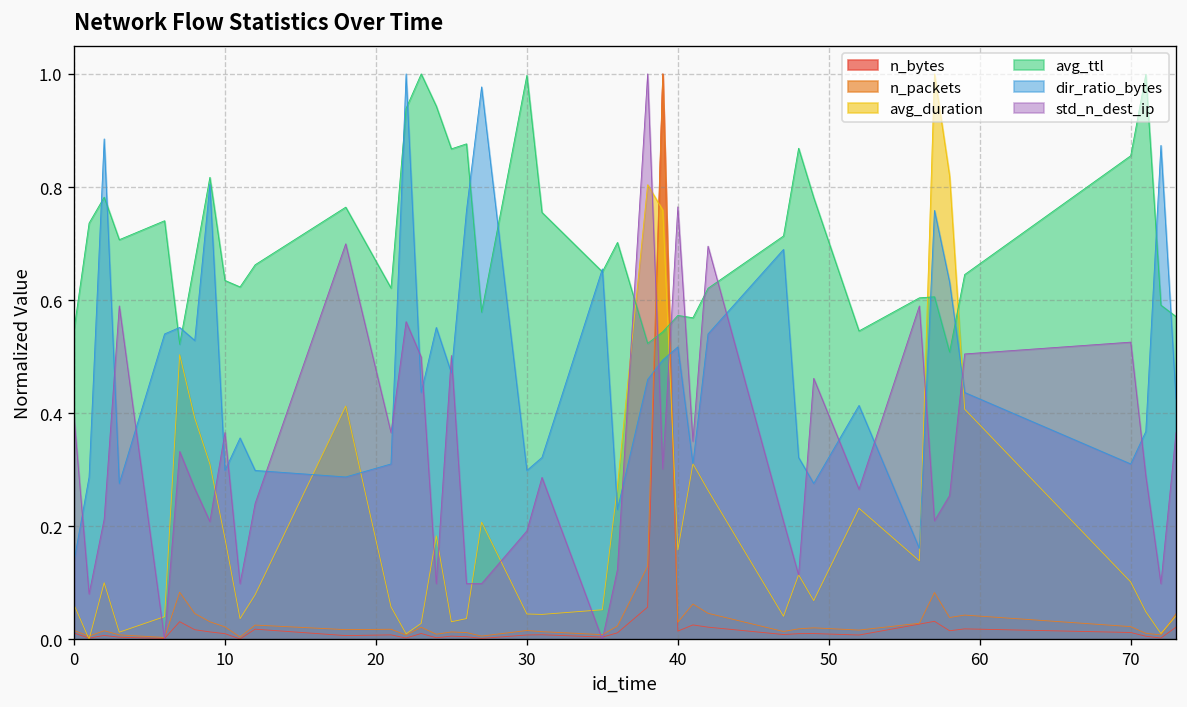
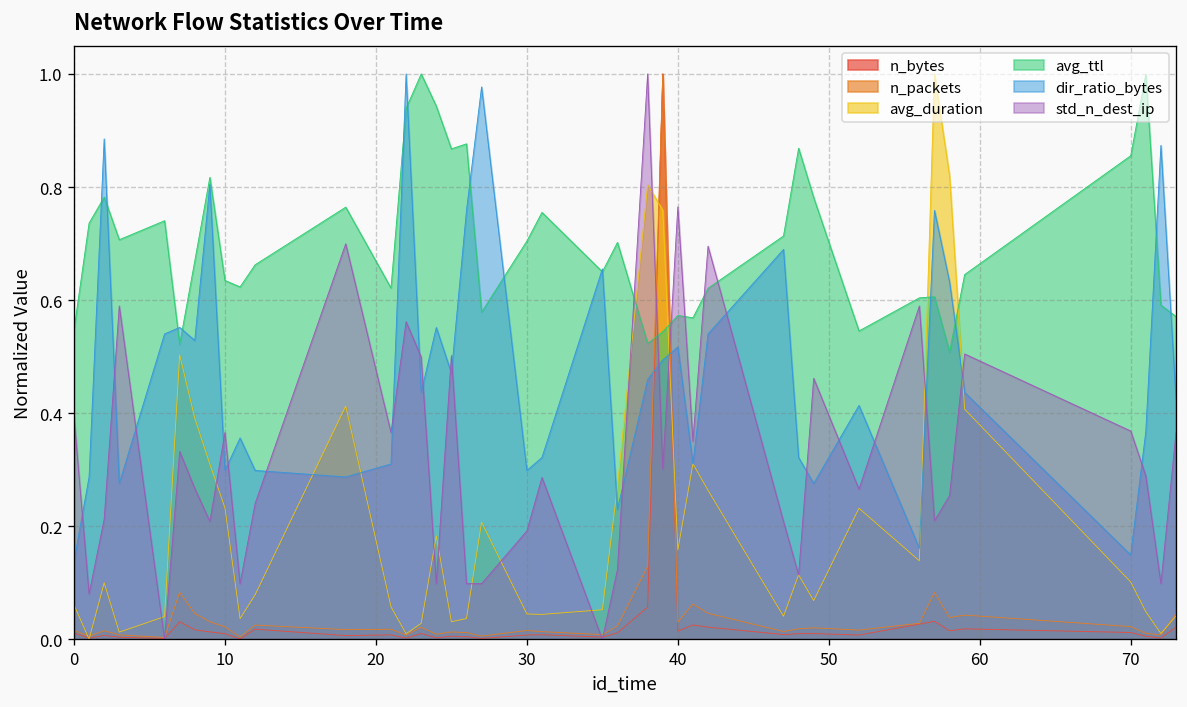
  {
    "avg_duration": {
      "0": 0.06,
-     "10": 0.18,
+     "10": 0.23,
      "30": 0.05,
      "40": 0.16,
      "70": 0.10
    },
    "avg_ttl": {
      "0": 0.55,
      "10": 0.63,
-     "30": 1.00,
+     "30": 0.70,
      "40": 0.57,
      "70": 0.86
    },
    "dir_ratio_bytes": {
      "0": 0.14,
      "10": 0.30,
      "30": 0.30,
      "40": 0.52,
-     "70": 0.31
+     "70": 0.15
    },
    "std_n_dest_ip": {
      "0": 0.39,
      "10": 0.37,
      "30": 0.19,
      "40": 0.76,
-     "70": 0.53
+     "70": 0.37
    }
  }
